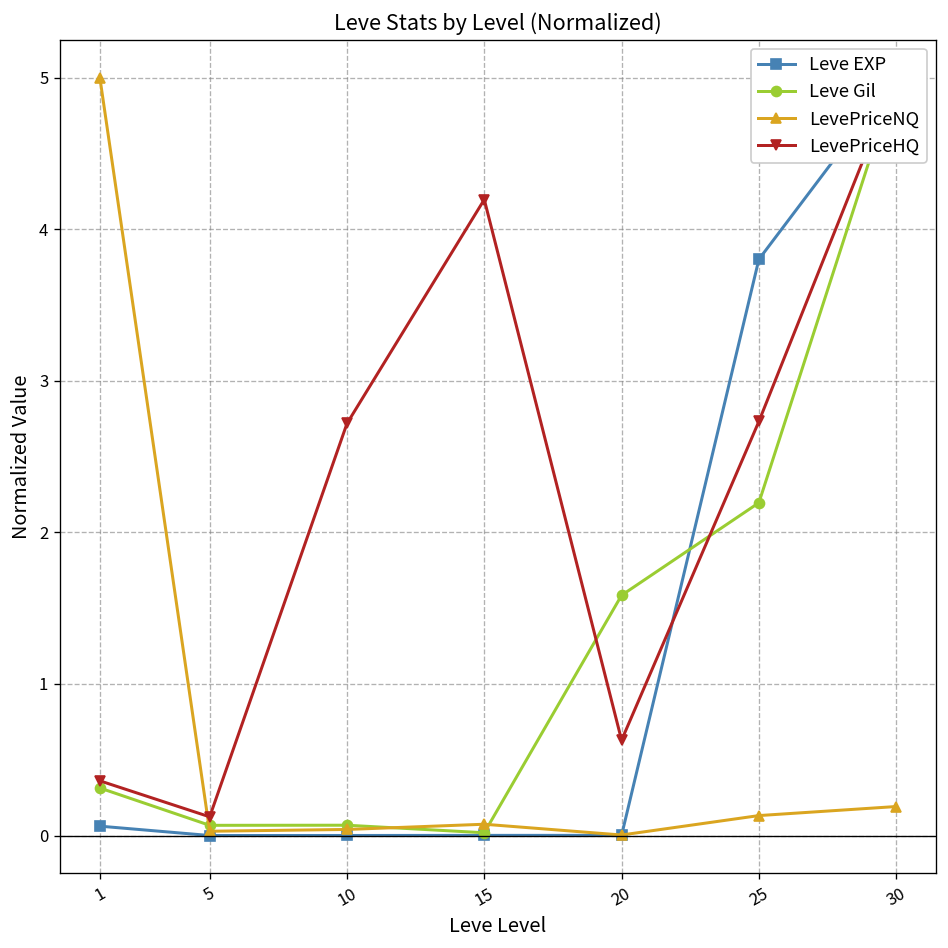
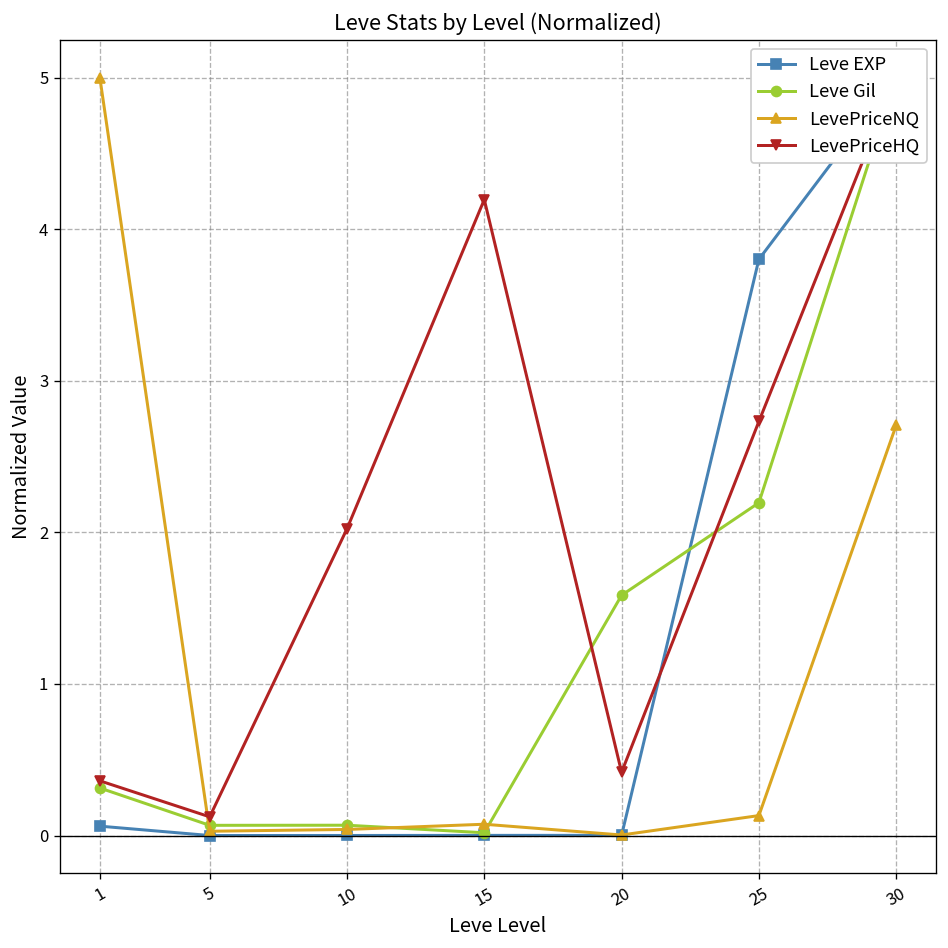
  {
    "Leve EXP": {
      "1": 0.06,
      "5": 0.00,
      "10": 0.00,
      "25": 3.80
    },
    "Leve Gil": {
      "1": 0.31,
      "5": 0.07,
      "10": 0.07,
      "20": 1.58,
      "25": 2.20
    },
    "LevePriceNQ": {
      "1": 5.00,
      "5": 0.03,
      "10": 0.04,
      "15": 0.07,
      "25": 0.13,
-     "30": 0.19
+     "30": 2.71
    },
    "LevePriceHQ": {
      "1": 0.36,
      "5": 0.12,
-     "10": 2.72,
+     "10": 2.02,
      "15": 4.20,
-     "20": 0.63,
+     "20": 0.42,
      "25": 2.73
    }
  }
